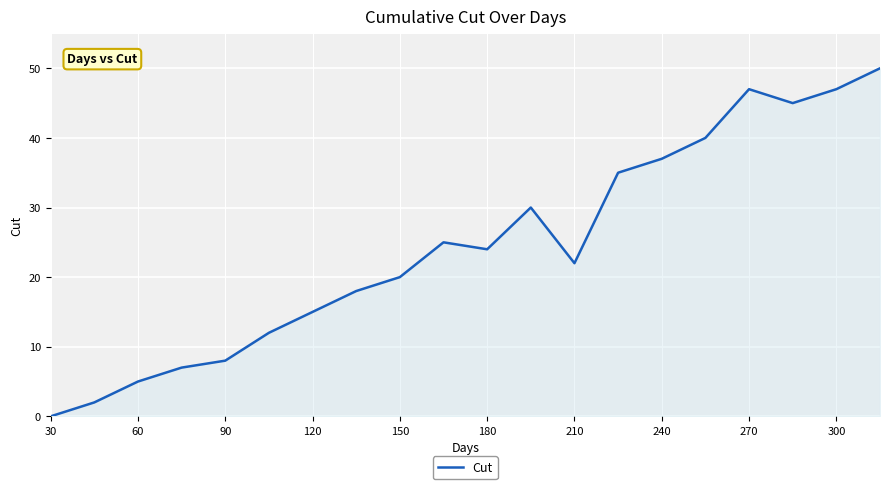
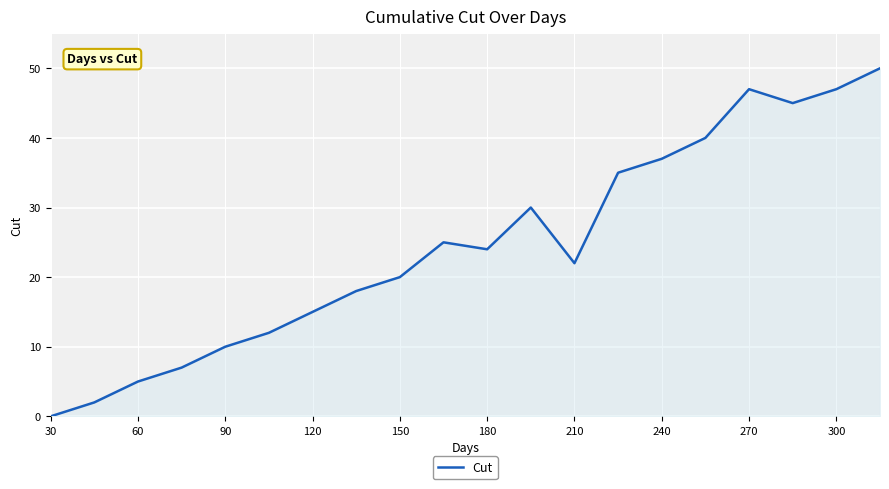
  {
    "30": 0,
    "60": 5,
-   "90": 8,
+   "90": 10,
    "120": 15,
    "150": 20,
    "180": 24,
    "210": 22,
    "240": 37,
    "270": 47,
    "300": 47
  }
